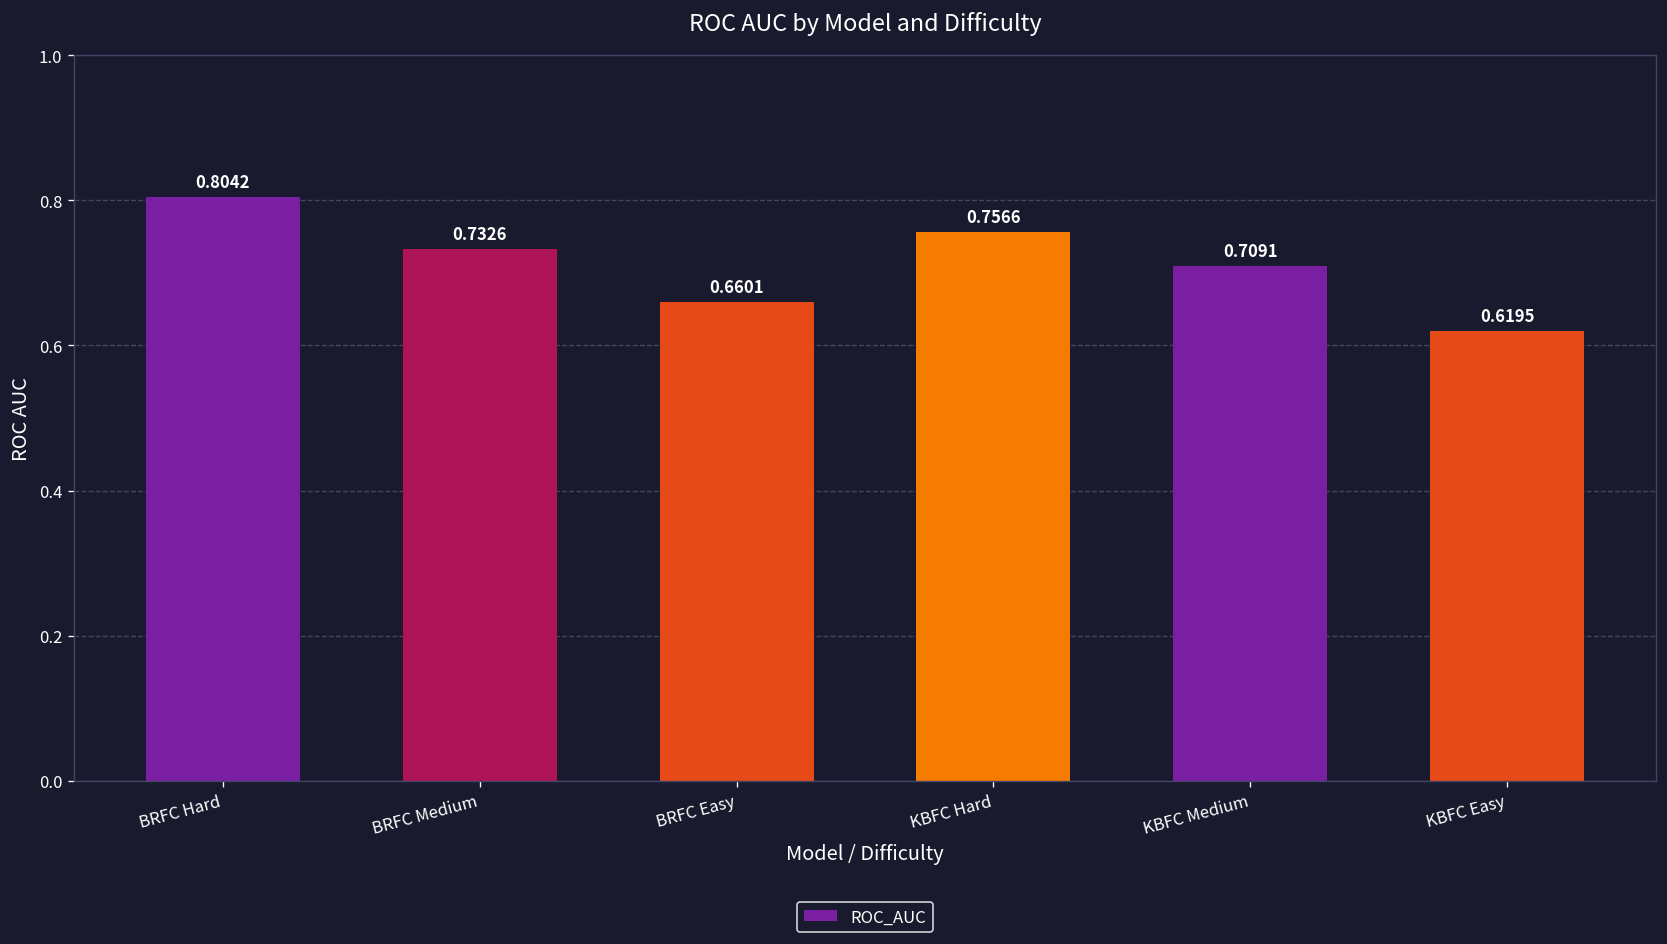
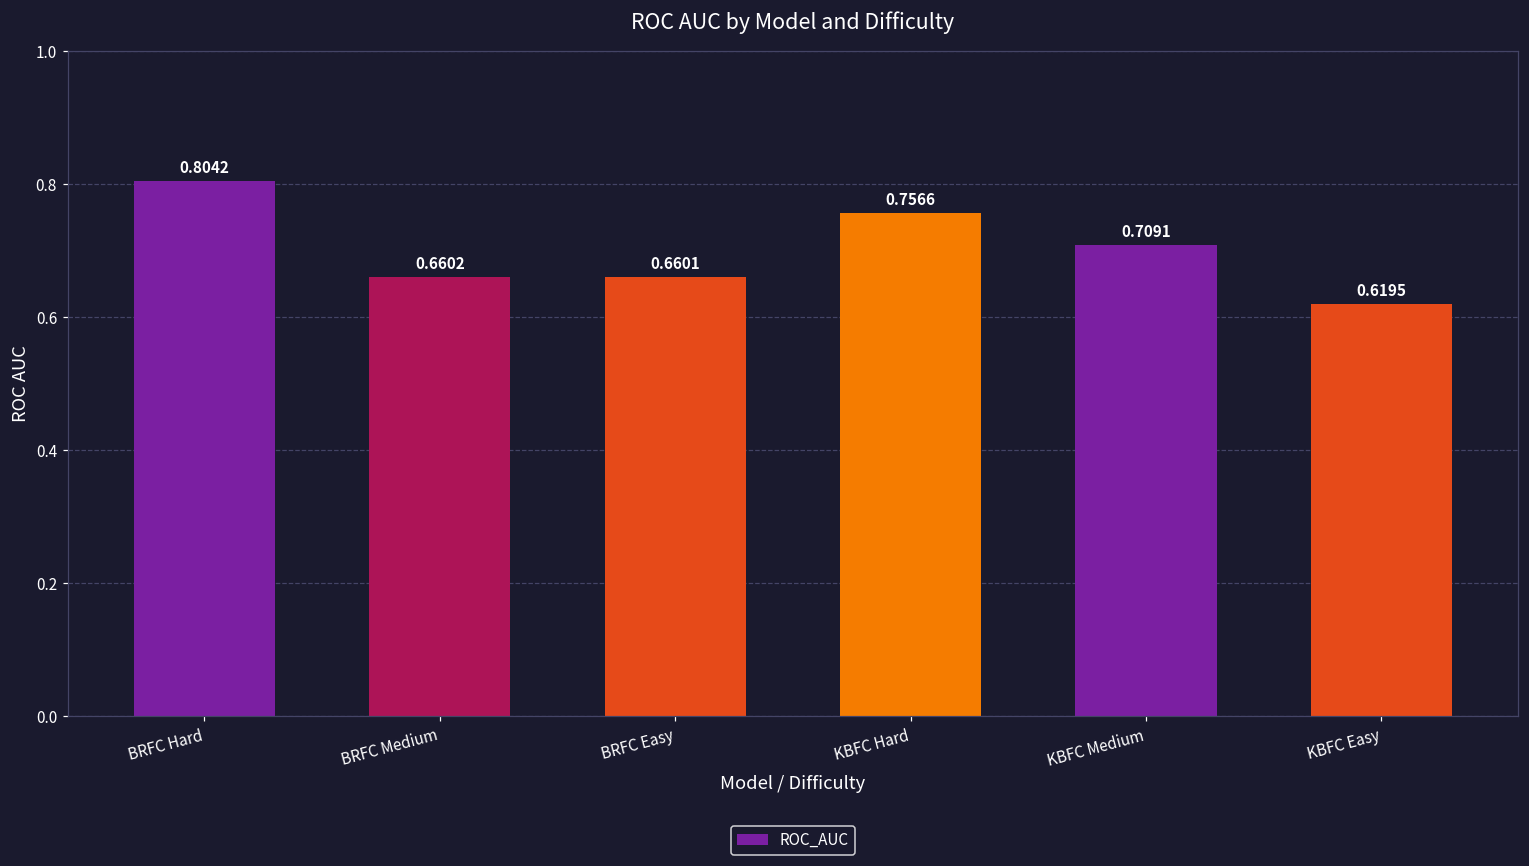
  {
    "BRFC Hard": 0.8042,
-   "BRFC Medium": 0.7326,
+   "BRFC Medium": 0.6602,
    "BRFC Easy": 0.6601,
    "KBFC Hard": 0.7566,
    "KBFC Medium": 0.7091,
    "KBFC Easy": 0.6195
  }
